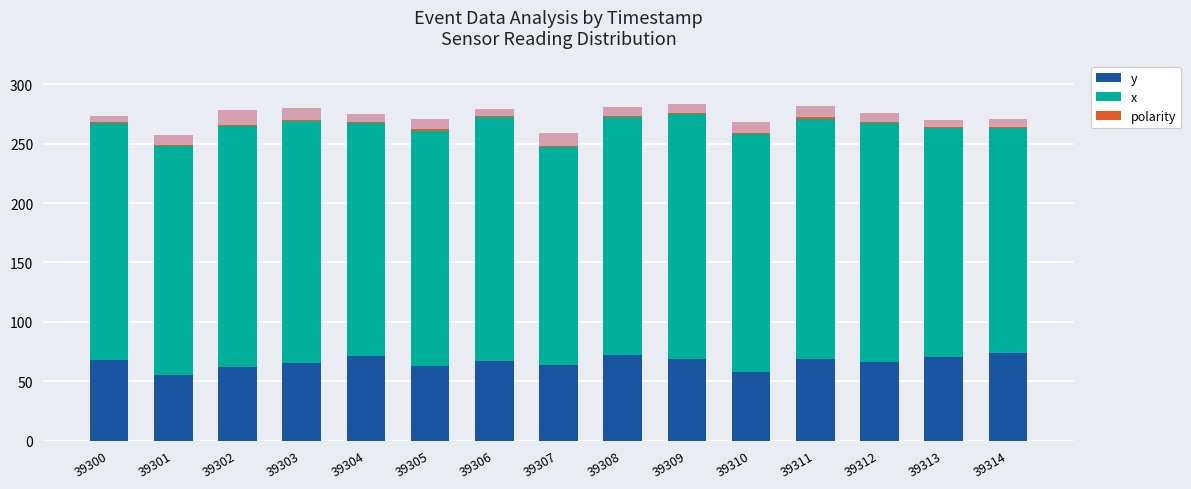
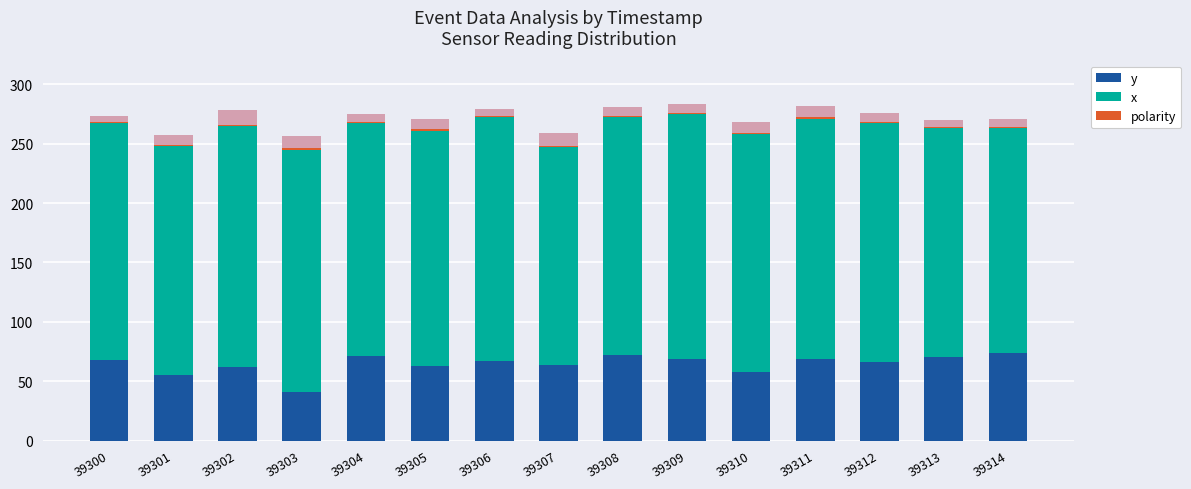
  {
    "y": {
      "39300": 68,
      "39301": 55,
      "39302": 62,
-     "39303": 65,
+     "39303": 41,
      "39304": 71,
      "39305": 63,
      "39306": 67,
      "39307": 64,
      "39308": 72,
      "39309": 69,
      "39310": 58,
      "39311": 69,
      "39312": 66,
      "39313": 70,
      "39314": 74
    },
    "x": {
      "39300": 199,
      "39301": 193,
      "39302": 203,
      "39303": 204,
      "39304": 196,
      "39305": 198,
      "39306": 205,
      "39307": 183,
      "39308": 200,
      "39309": 206,
      "39310": 200,
      "39311": 202,
      "39312": 201,
      "39313": 193,
      "39314": 189
    }
  }
